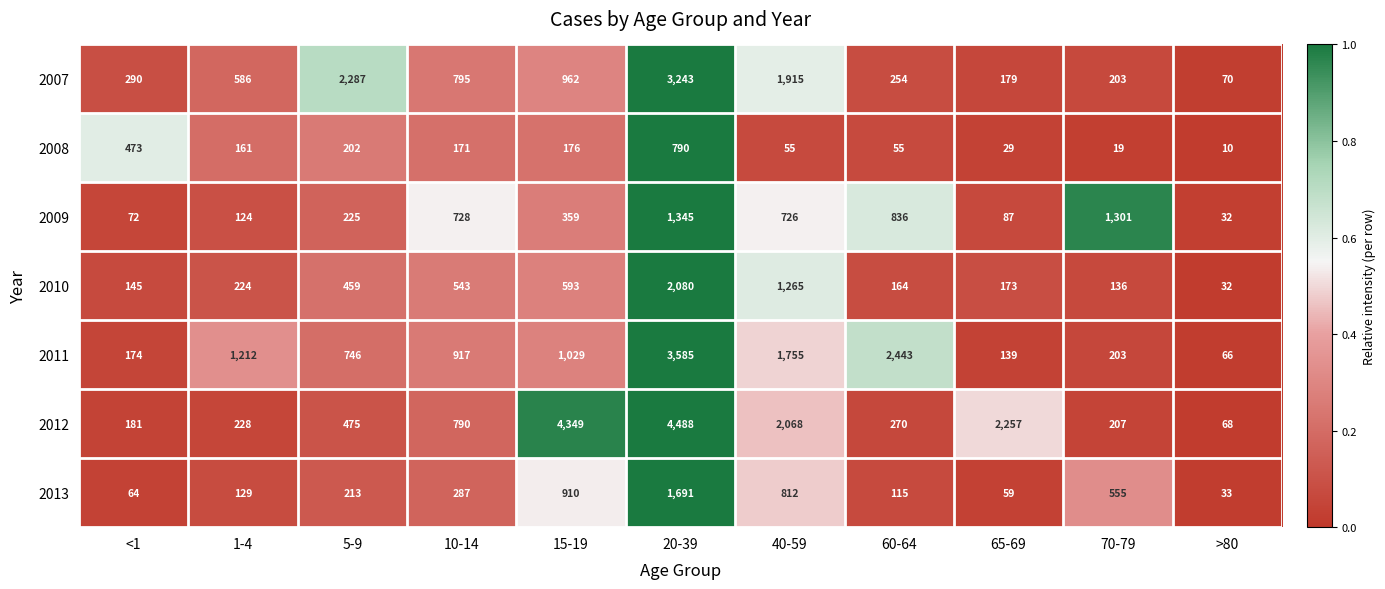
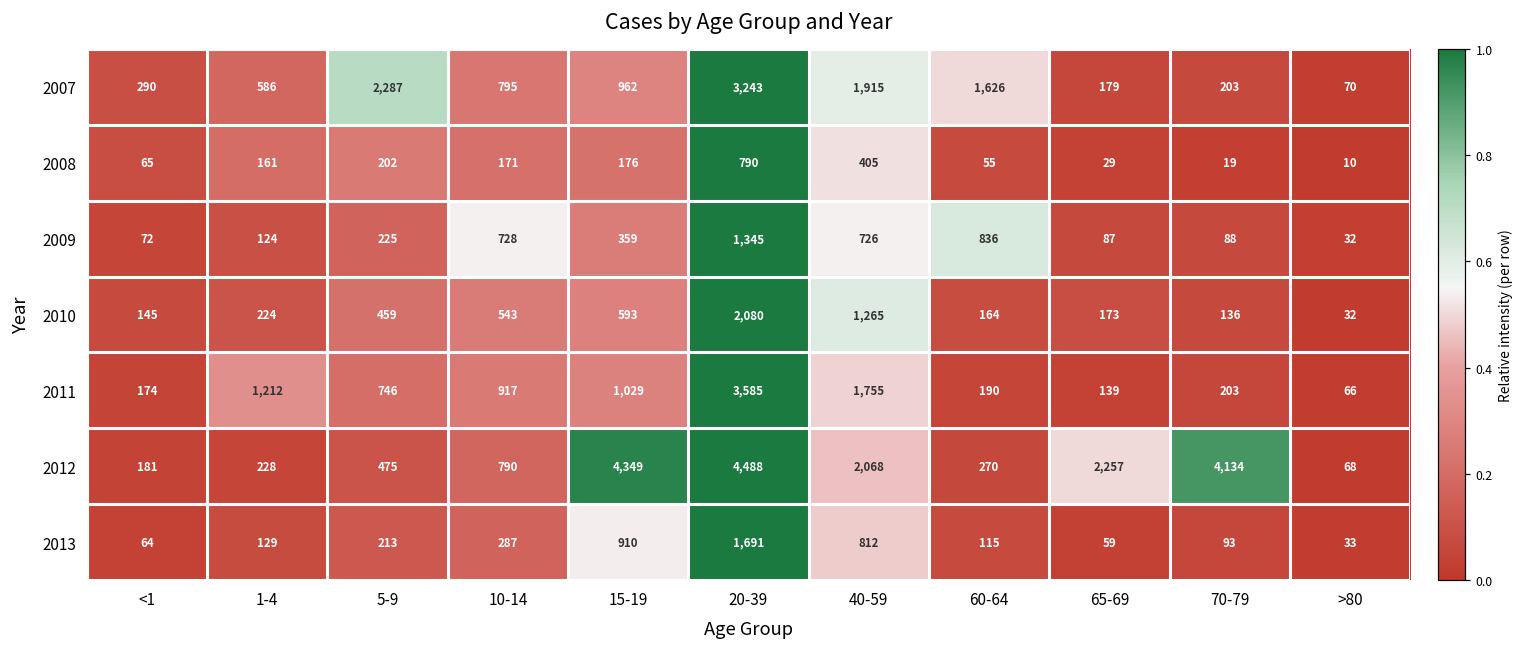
  {
    "2007": {
      "<1": "290",
      "1-4": "586",
      "5-9": "2,287",
      "10-14": "795",
      "15-19": "962",
      "20-39": "3,243",
      "40-59": "1,915",
-     "60-64": "254",
+     "60-64": "1,626",
      "65-69": "179",
      "70-79": "203",
      ">80": "70"
    },
    "2008": {
-     "<1": "473",
+     "<1": "65",
      "1-4": "161",
      "5-9": "202",
      "10-14": "171",
      "15-19": "176",
      "20-39": "790",
-     "40-59": "55",
+     "40-59": "405",
      "60-64": "55",
      "65-69": "29",
      "70-79": "19",
      ">80": "10"
    },
    "2009": {
      "<1": "72",
      "1-4": "124",
      "5-9": "225",
      "10-14": "728",
      "15-19": "359",
      "20-39": "1,345",
      "40-59": "726",
      "60-64": "836",
      "65-69": "87",
-     "70-79": "1,301",
+     "70-79": "88",
      ">80": "32"
    },
    "2010": {
      "<1": "145",
      "1-4": "224",
      "5-9": "459",
      "10-14": "543",
      "15-19": "593",
      "20-39": "2,080",
      "40-59": "1,265",
      "60-64": "164",
      "65-69": "173",
      "70-79": "136",
      ">80": "32"
    },
    "2011": {
      "<1": "174",
      "1-4": "1,212",
      "5-9": "746",
      "10-14": "917",
      "15-19": "1,029",
      "20-39": "3,585",
      "40-59": "1,755",
-     "60-64": "2,443",
+     "60-64": "190",
      "65-69": "139",
      "70-79": "203",
      ">80": "66"
    },
    "2012": {
      "<1": "181",
      "1-4": "228",
      "5-9": "475",
      "10-14": "790",
      "15-19": "4,349",
      "20-39": "4,488",
      "40-59": "2,068",
      "60-64": "270",
      "65-69": "2,257",
-     "70-79": "207",
+     "70-79": "4,134",
      ">80": "68"
    },
    "2013": {
      "<1": "64",
      "1-4": "129",
      "5-9": "213",
      "10-14": "287",
      "15-19": "910",
      "20-39": "1,691",
      "40-59": "812",
      "60-64": "115",
      "65-69": "59",
-     "70-79": "555",
+     "70-79": "93",
      ">80": "33"
    }
  }
